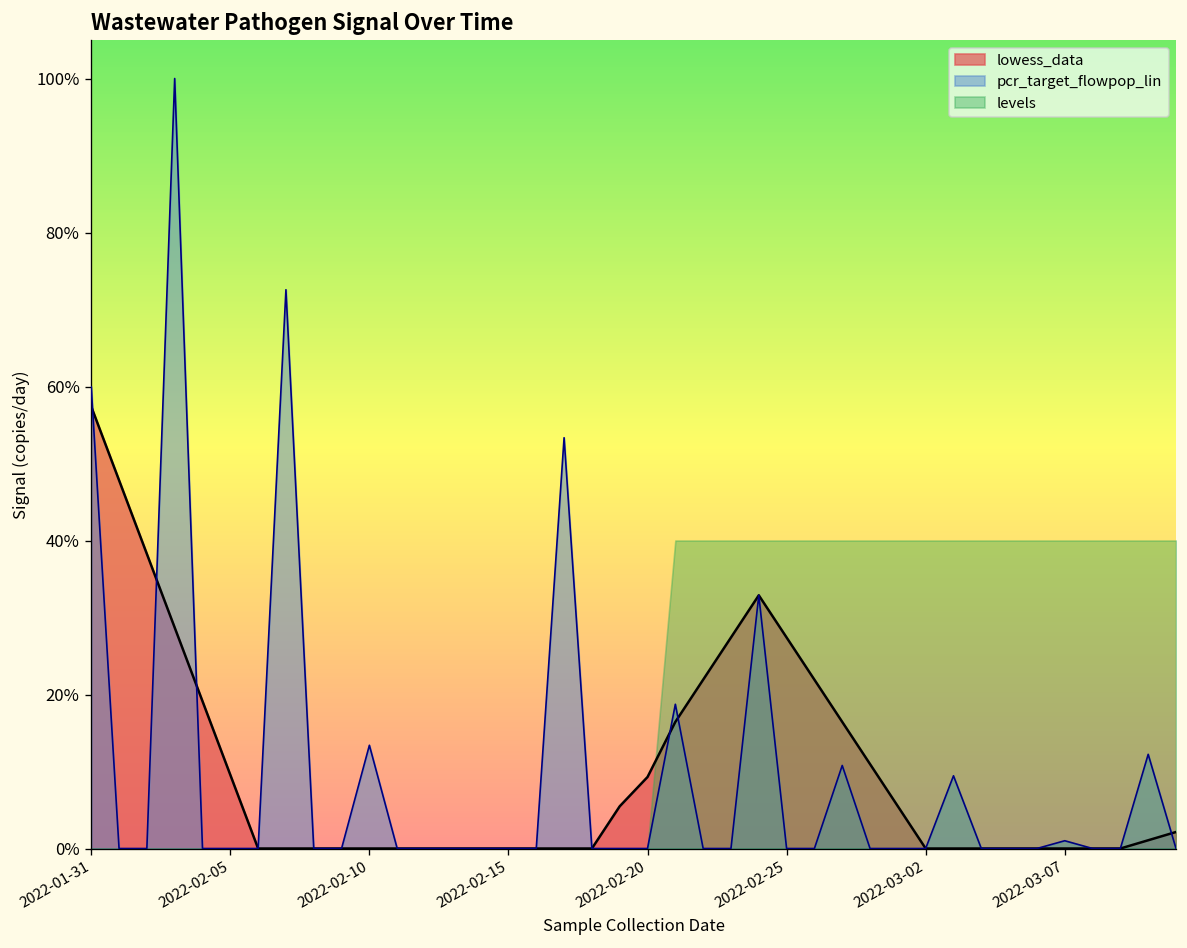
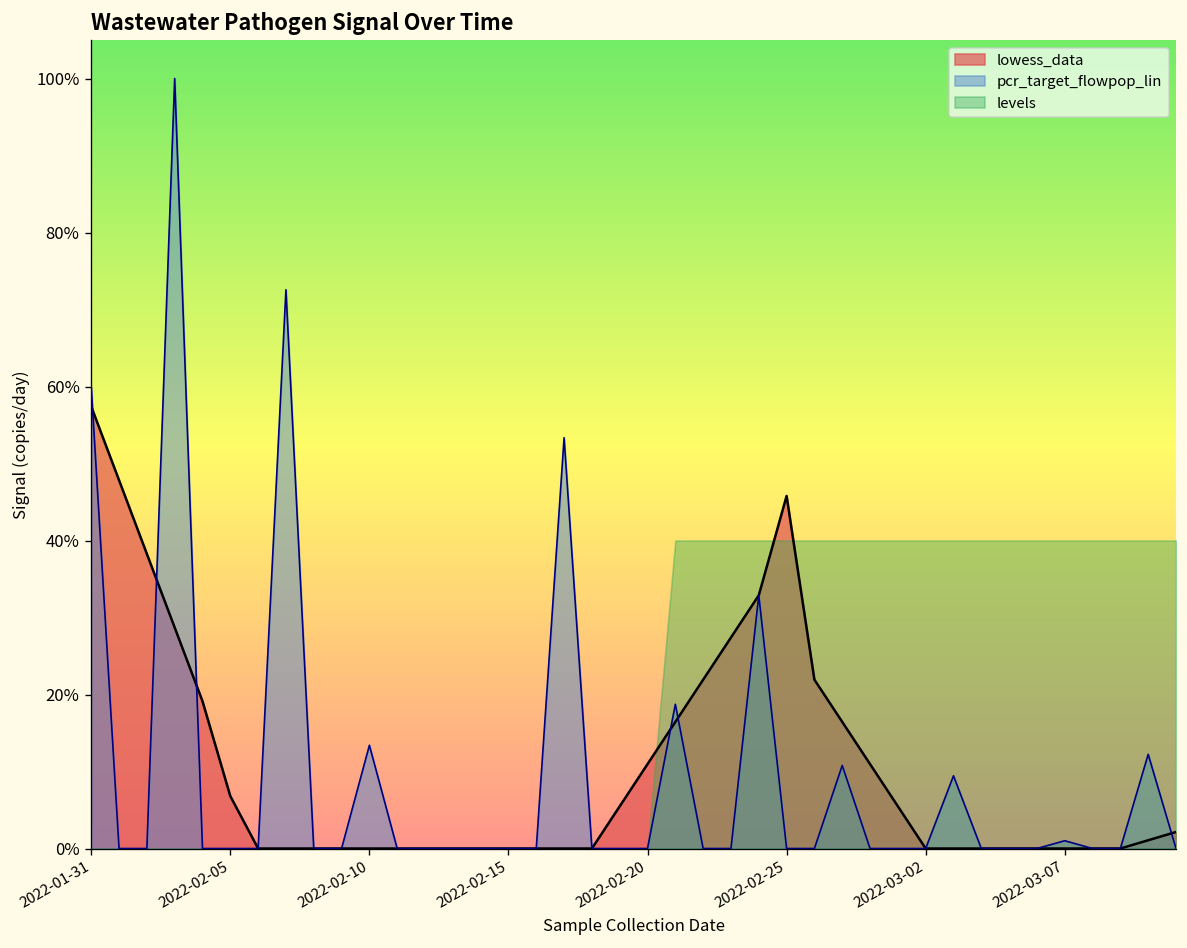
  {
    "lowess_data": {
      "2022-01-31": "57%",
-     "2022-02-05": "10%",
-     "2022-02-20": "9%",
-     "2022-02-25": "27%",
+     "2022-02-05": "7%",
+     "2022-02-20": "11%",
+     "2022-02-25": "46%",
      "2022-03-07": "0%"
    },
    "pcr_target_flowpop_lin": {
      "2022-01-31": "60%",
      "2022-02-10": "13%",
      "2022-02-25": "0%",
      "2022-03-07": "1%"
    },
    "levels": {
      "2022-01-31": "0%",
      "2022-02-25": "40%",
      "2022-03-02": "40%",
      "2022-03-07": "40%"
    }
  }
